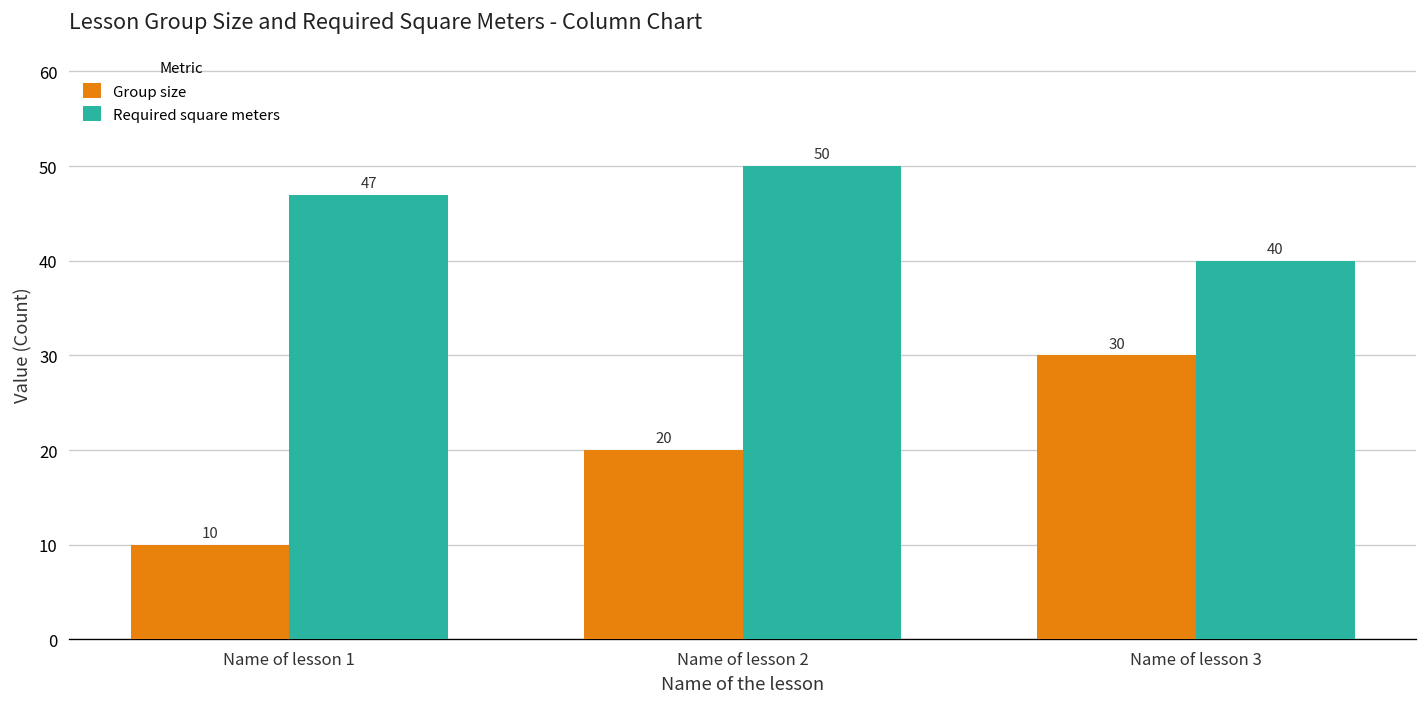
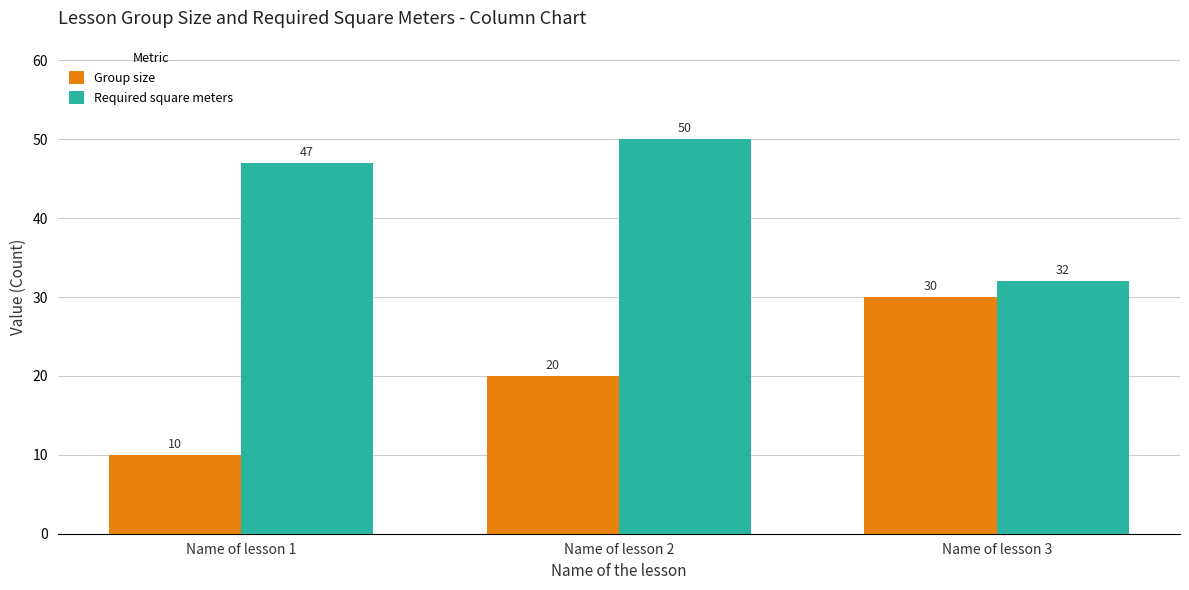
  {
    "Group size": {
      "Name of lesson 1": 10,
      "Name of lesson 2": 20,
      "Name of lesson 3": 30
    },
    "Required square meters": {
      "Name of lesson 1": 47,
      "Name of lesson 2": 50,
-     "Name of lesson 3": 40
+     "Name of lesson 3": 32
    }
  }
